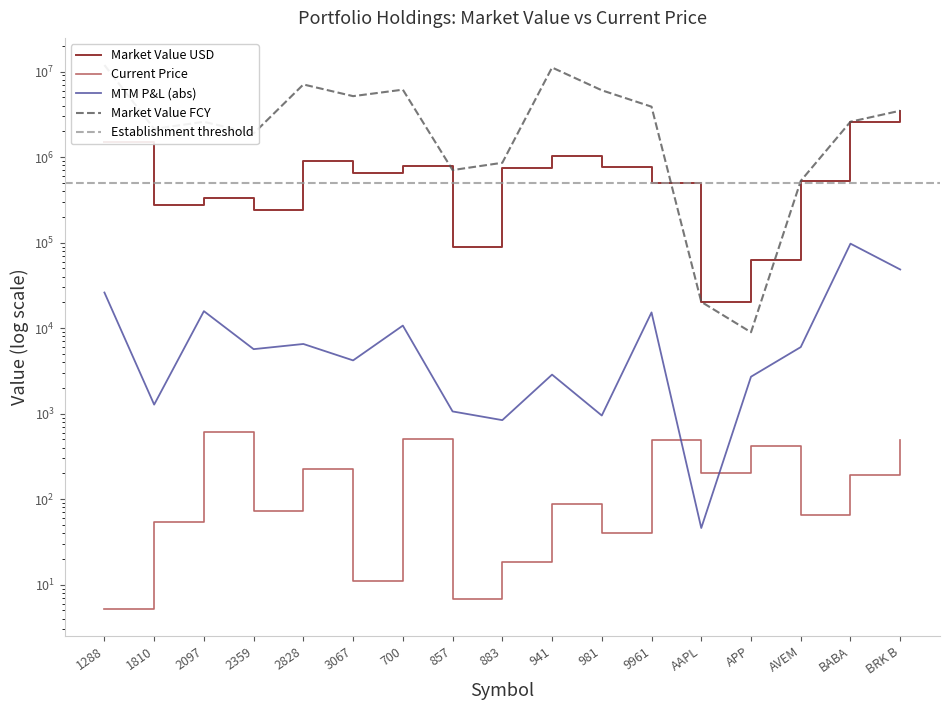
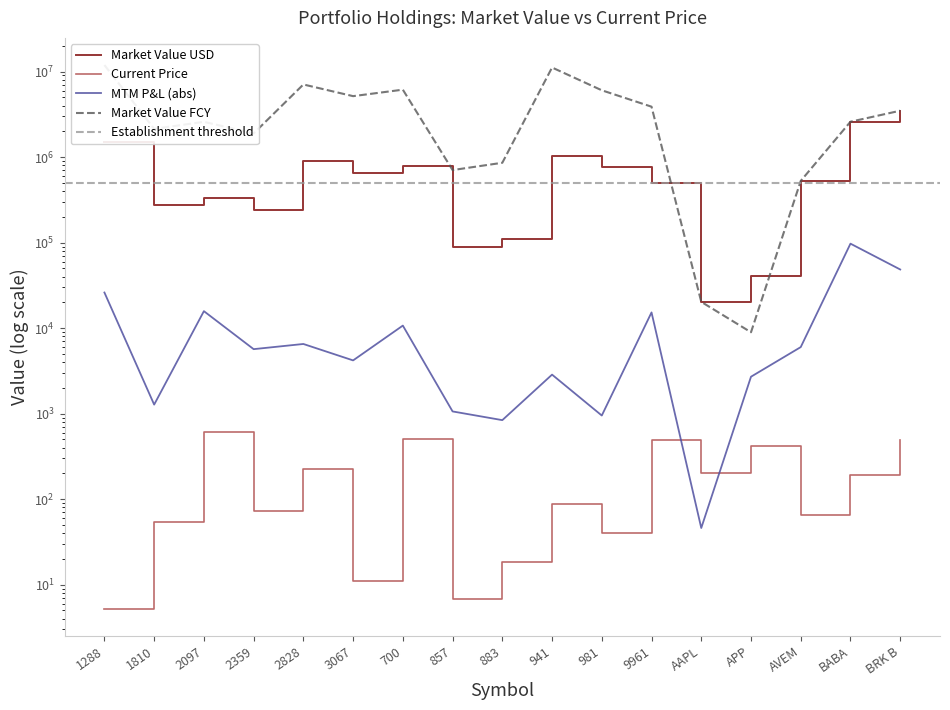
  {
    "Market Value USD": {
      "1810": 270000,
      "2097": 330000,
      "2359": 240000,
      "2828": 900000,
      "3067": 700000,
      "700": 800000,
      "857": 90000,
-     "883": 700000,
+     "883": 110000,
      "941": 1000000,
      "981": 800000,
      "9961": 500000,
-     "APP": 60000
+     "APP": 40000
    },
    "Current Price": {
      "1288": 5,
      "1810": 50,
      "2097": 600,
      "2359": 70,
      "2828": 230,
      "3067": 11,
      "700": 500,
      "857": 7,
      "883": 18,
      "941": 90,
      "981": 40,
      "9961": 500,
      "AAPL": 200,
      "APP": 400,
      "AVEM": 70,
      "BABA": 190,
      "BRK B": 500
    },
    "MTM P&L (abs)": {
      "1288": 26000,
      "1810": 1300,
      "2097": 16000,
      "2359": 6000,
      "2828": 7000,
      "3067": 4000,
      "700": 11000,
      "857": 1100,
      "883": 800,
      "941": 2900,
      "981": 1000,
      "9961": 15000,
      "AAPL": 50,
      "APP": 2700,
      "AVEM": 6000,
      "BABA": 100000,
      "BRK B": 50000
    },
    "Market Value FCY": {
      "2828": 7000000,
      "3067": 5000000,
      "700": 6000000,
      "857": 700000,
      "883": 900000,
      "941": 11000000,
      "981": 6000000,
      "9961": 4000000,
      "APP": 9000
    }
  }
